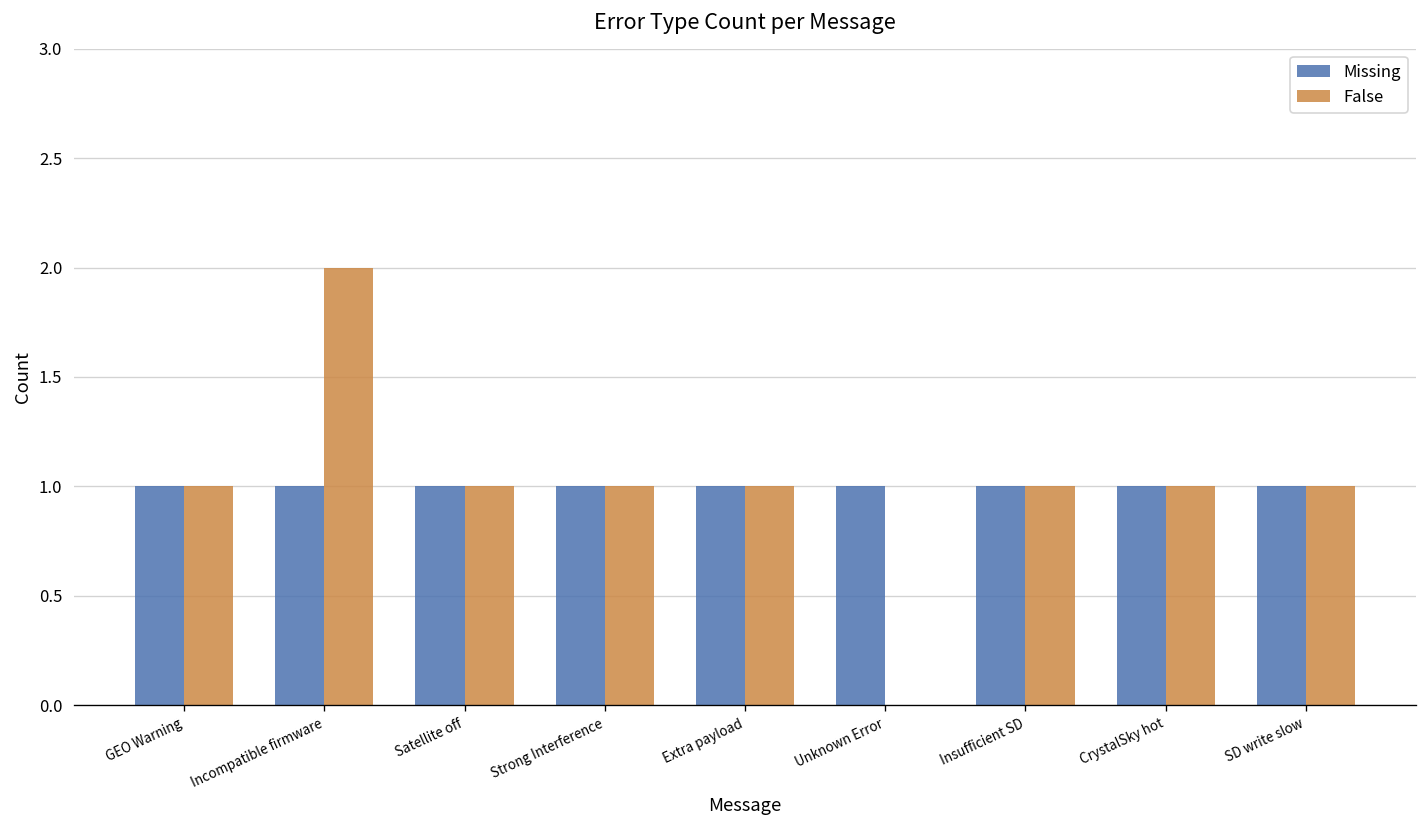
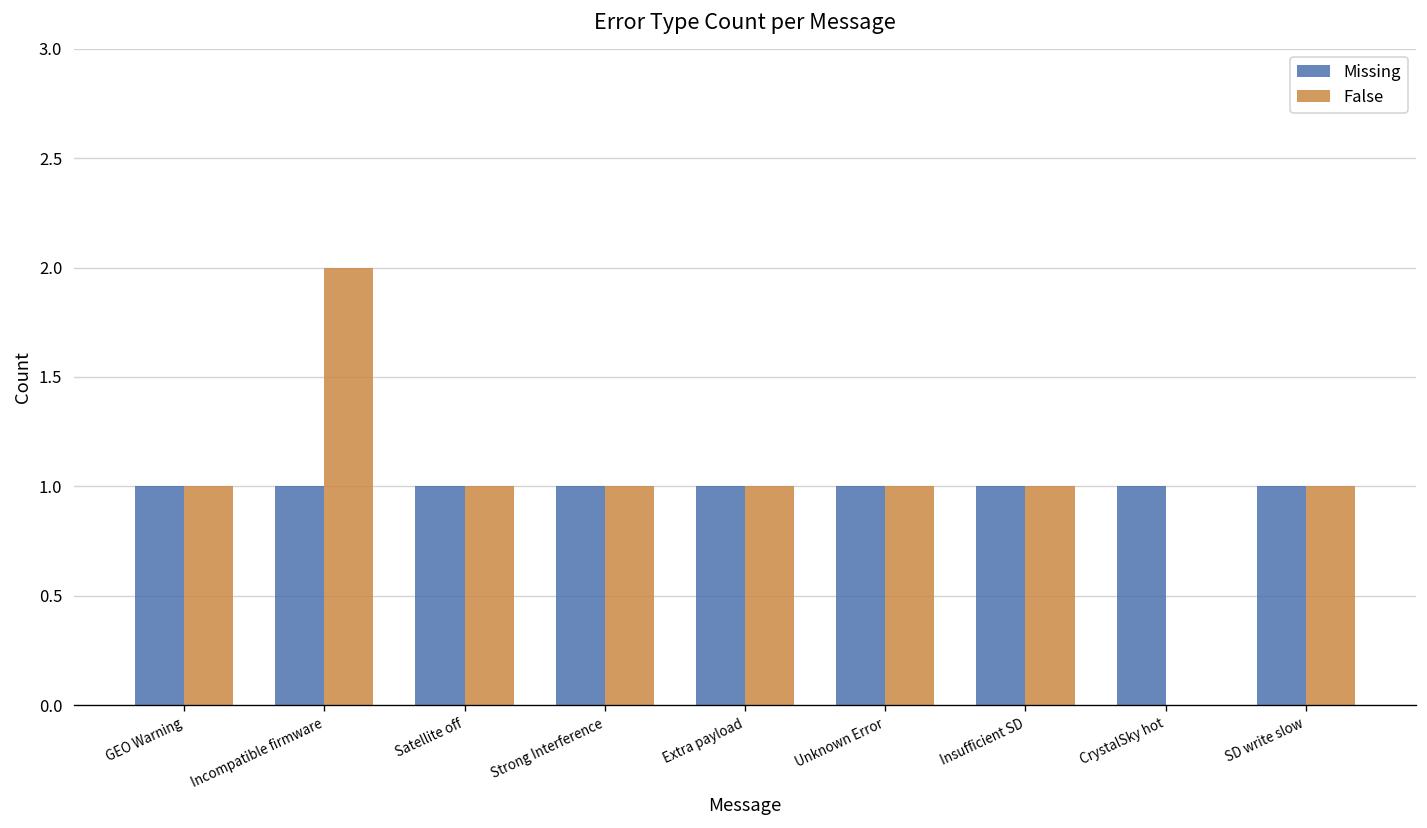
  {
    "Missing": {
      "GEO Warning": 1,
      "Incompatible firmware": 1,
      "Satellite off": 1,
      "Strong Interference": 1,
      "Extra payload": 1,
      "Unknown Error": 1,
      "Insufficient SD": 1,
      "CrystalSky hot": 1,
      "SD write slow": 1
    },
    "False": {
      "GEO Warning": 1,
      "Incompatible firmware": 2,
      "Satellite off": 1,
      "Strong Interference": 1,
      "Extra payload": 1,
-     "Unknown Error": 0,
+     "Unknown Error": 1,
      "Insufficient SD": 1,
-     "CrystalSky hot": 1,
+     "CrystalSky hot": 0,
      "SD write slow": 1
    }
  }
